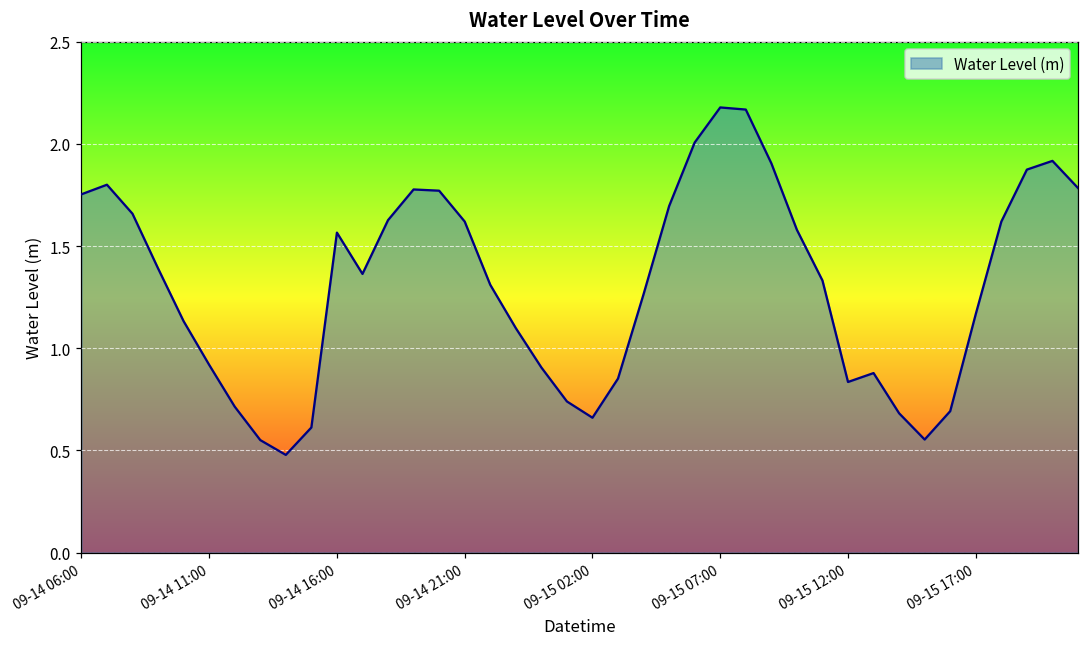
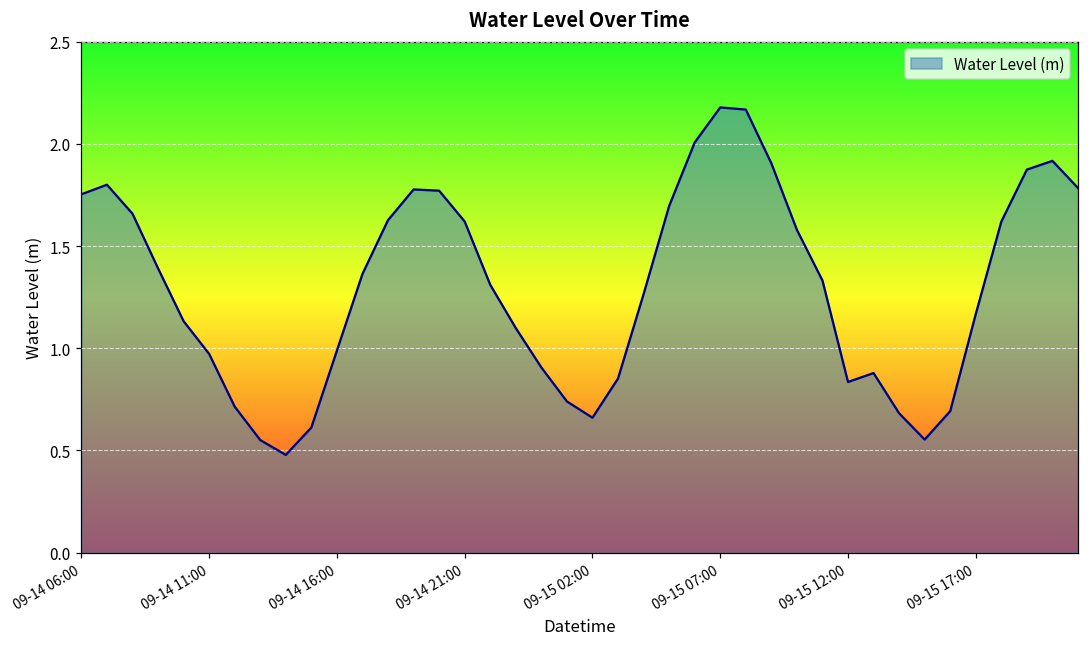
  {
    "09-14 06:00": 1.75,
-   "09-14 11:00": 0.92,
-   "09-14 16:00": 1.57,
+   "09-14 11:00": 0.97,
+   "09-14 16:00": 0.99,
    "09-14 21:00": 1.62,
    "09-15 02:00": 0.66,
    "09-15 07:00": 2.18,
    "09-15 12:00": 0.84,
    "09-15 17:00": 1.17
  }
